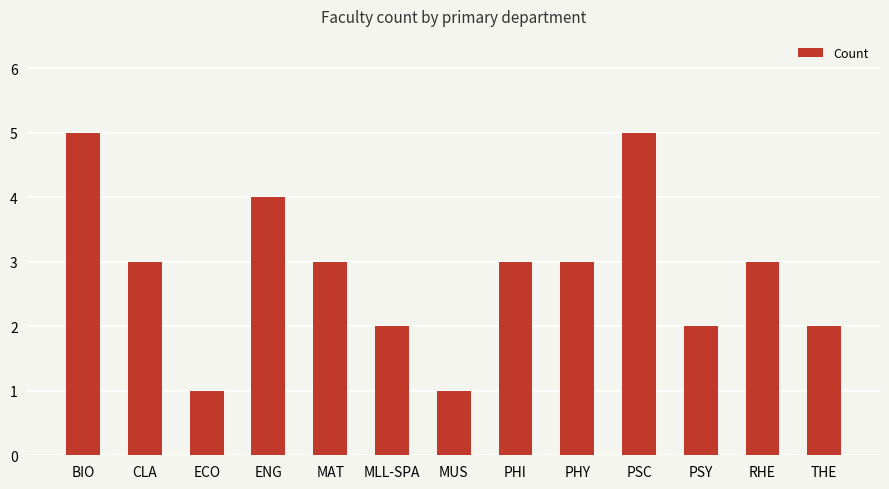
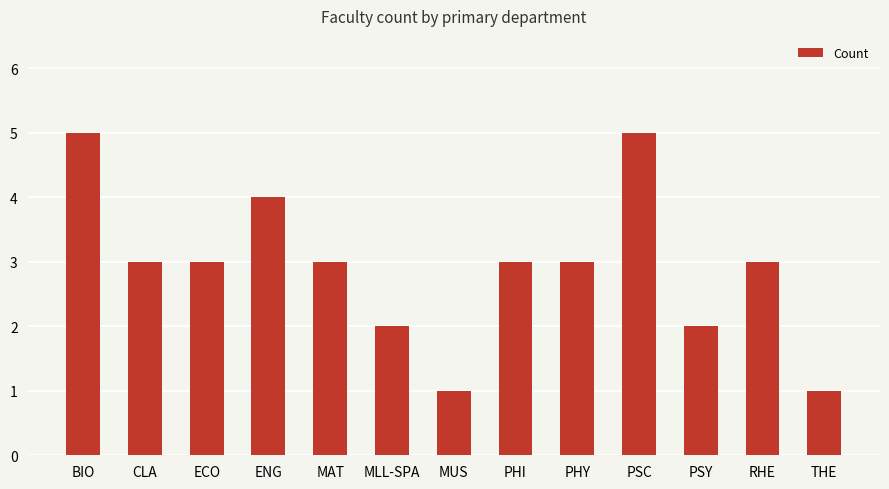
  {
    "BIO": 5,
    "CLA": 3,
-   "ECO": 1,
+   "ECO": 3,
    "ENG": 4,
    "MAT": 3,
    "MLL-SPA": 2,
    "MUS": 1,
    "PHI": 3,
    "PHY": 3,
    "PSC": 5,
    "PSY": 2,
    "RHE": 3,
-   "THE": 2
+   "THE": 1
  }
